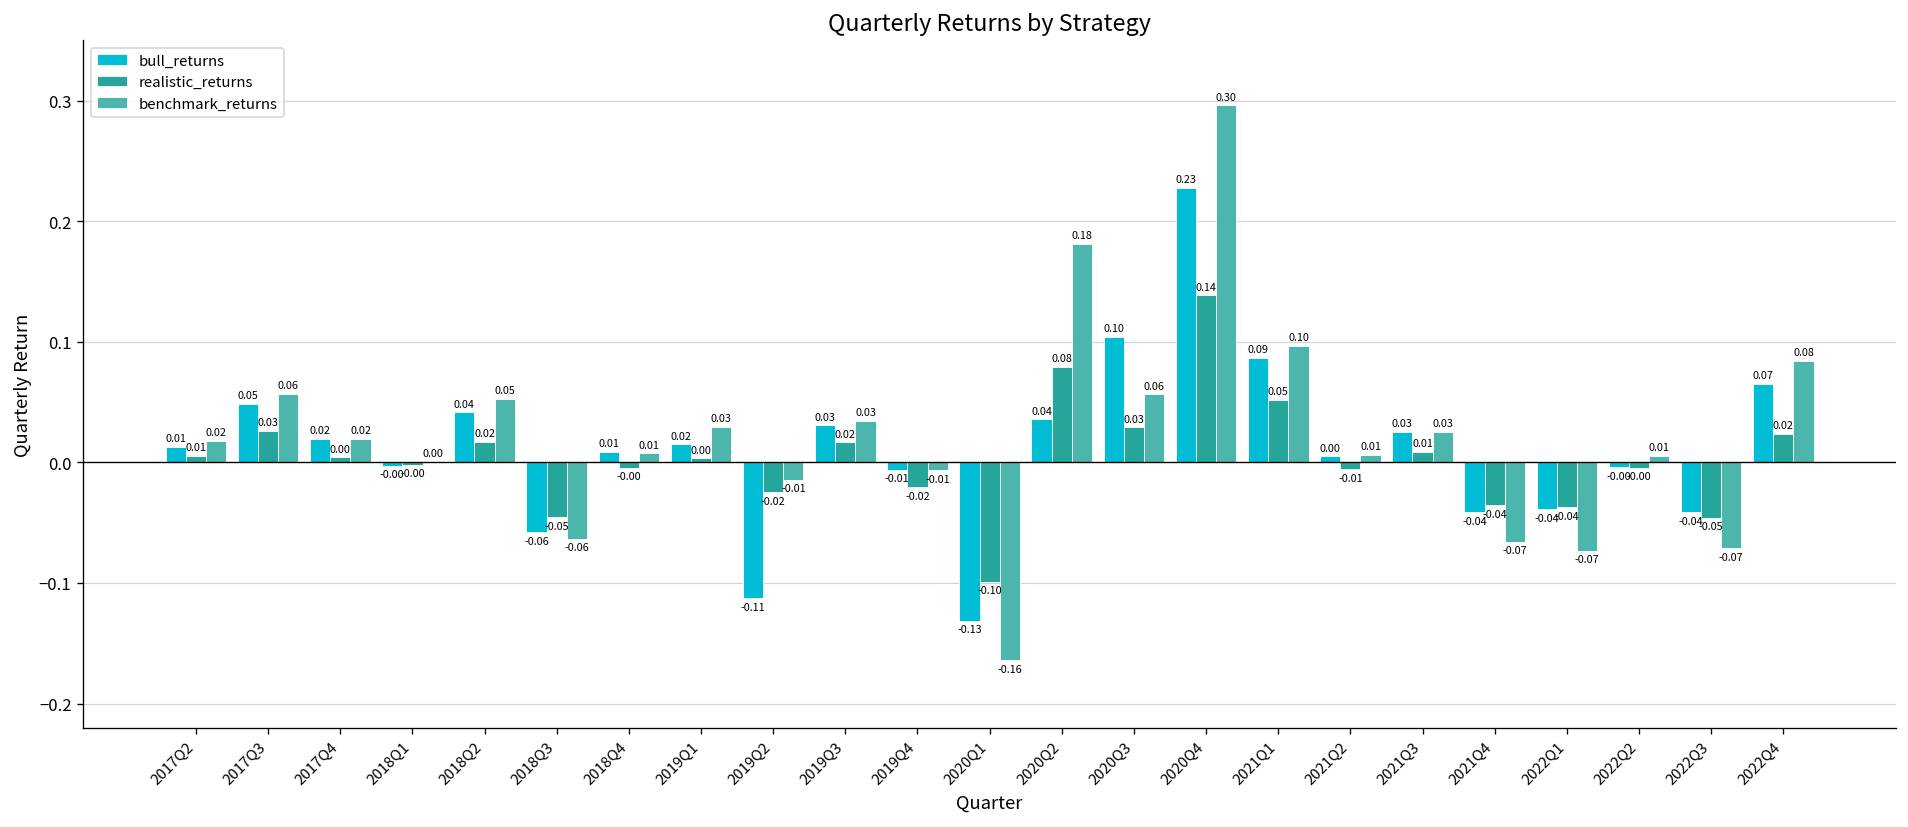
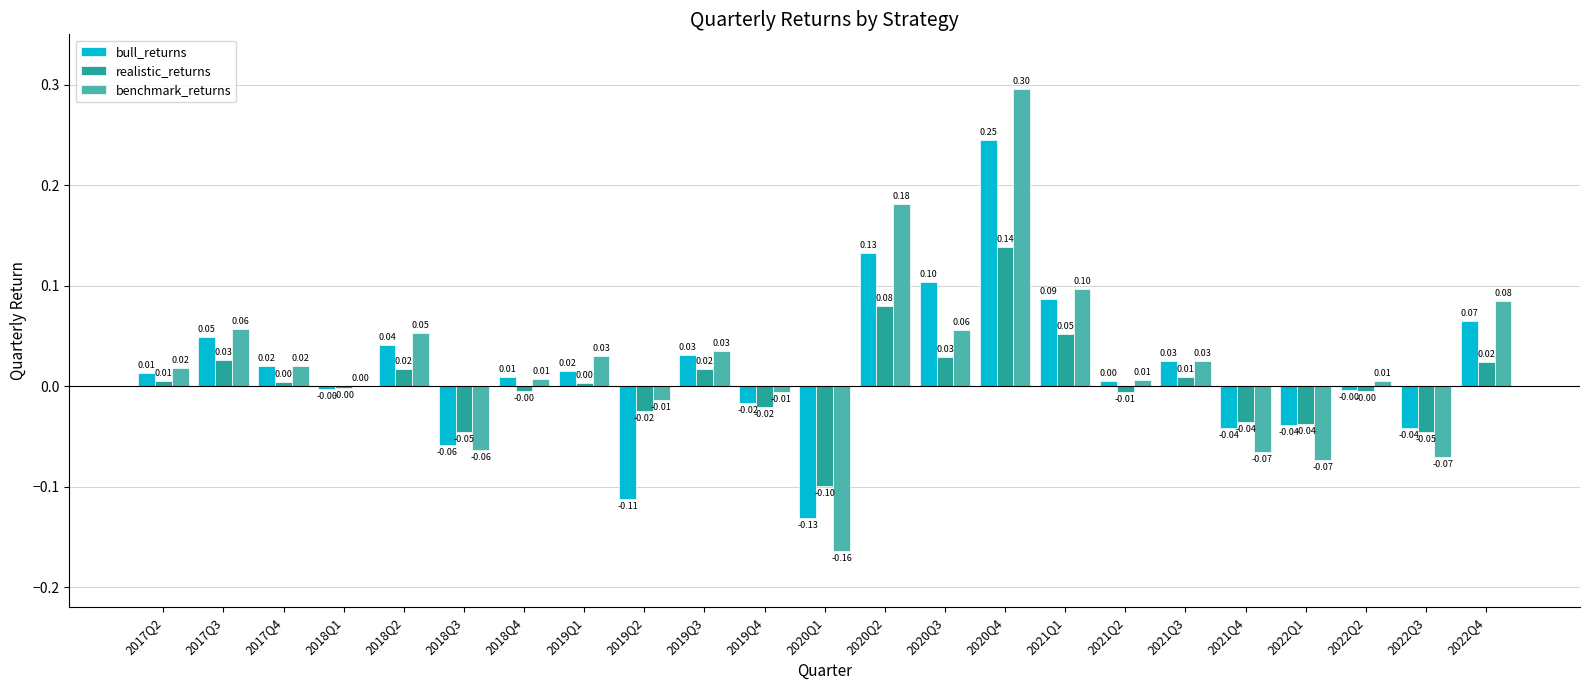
  {
    "bull_returns": {
      "2017Q2": 0.01,
      "2017Q3": 0.05,
      "2017Q4": 0.02,
      "2018Q2": 0.04,
      "2018Q3": -0.06,
      "2018Q4": 0.01,
      "2019Q1": 0.02,
      "2019Q2": -0.11,
      "2019Q3": 0.03,
-     "2019Q4": -0.01,
+     "2019Q4": -0.02,
      "2020Q1": -0.13,
-     "2020Q2": 0.04,
+     "2020Q2": 0.13,
      "2020Q3": 0.10,
-     "2020Q4": 0.23,
+     "2020Q4": 0.25,
      "2021Q1": 0.09,
      "2021Q2": 0.00,
      "2021Q3": 0.03,
      "2021Q4": -0.04,
      "2022Q3": -0.04,
      "2022Q4": 0.07
    }
  }
